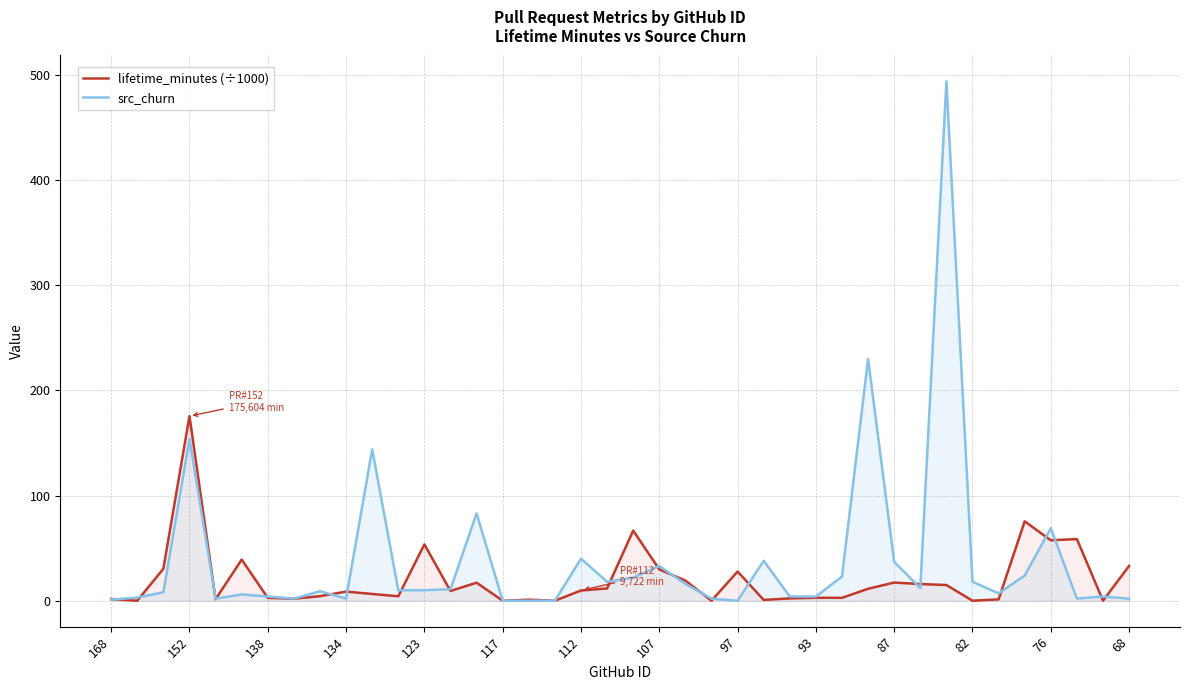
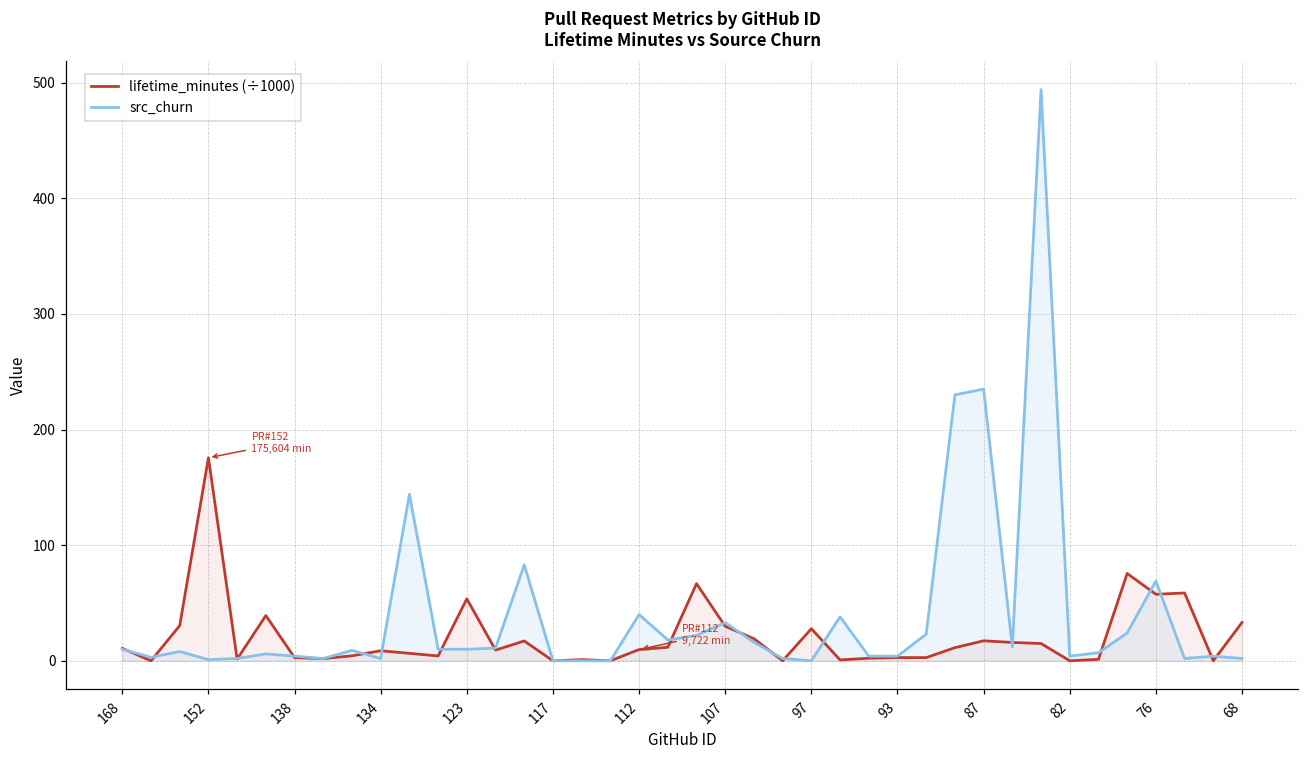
  {
    "lifetime_minutes (÷1000)": {
-     "168": 2,
+     "168": 11,
      "134": 9,
      "123": 54,
      "112": 10,
      "97": 28,
      "87": 17,
      "82": 0,
      "76": 58,
      "68": 33
    },
    "src_churn": {
-     "168": 1,
-     "152": 154,
+     "168": 10,
+     "152": 1,
      "134": 2,
      "123": 10,
      "112": 40,
      "97": 0,
-     "87": 37,
-     "82": 18,
+     "87": 235,
+     "82": 4,
      "76": 69,
      "68": 2
    }
  }
